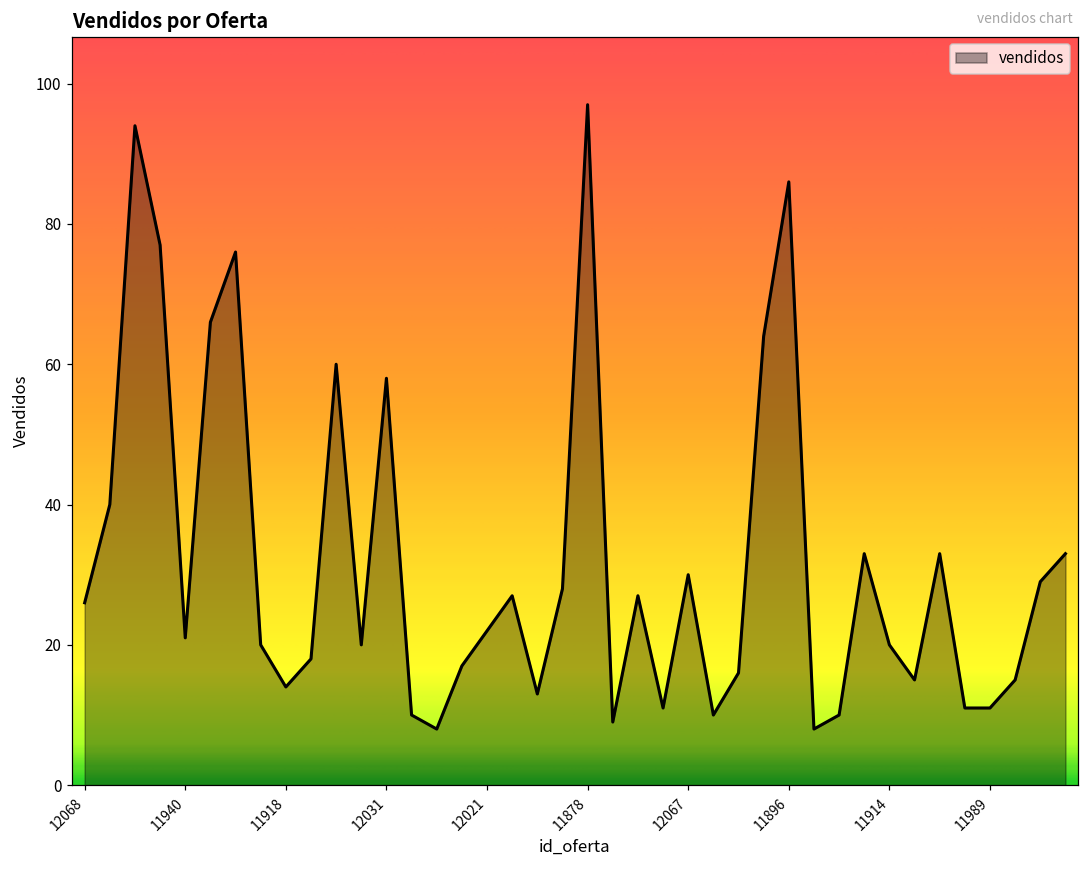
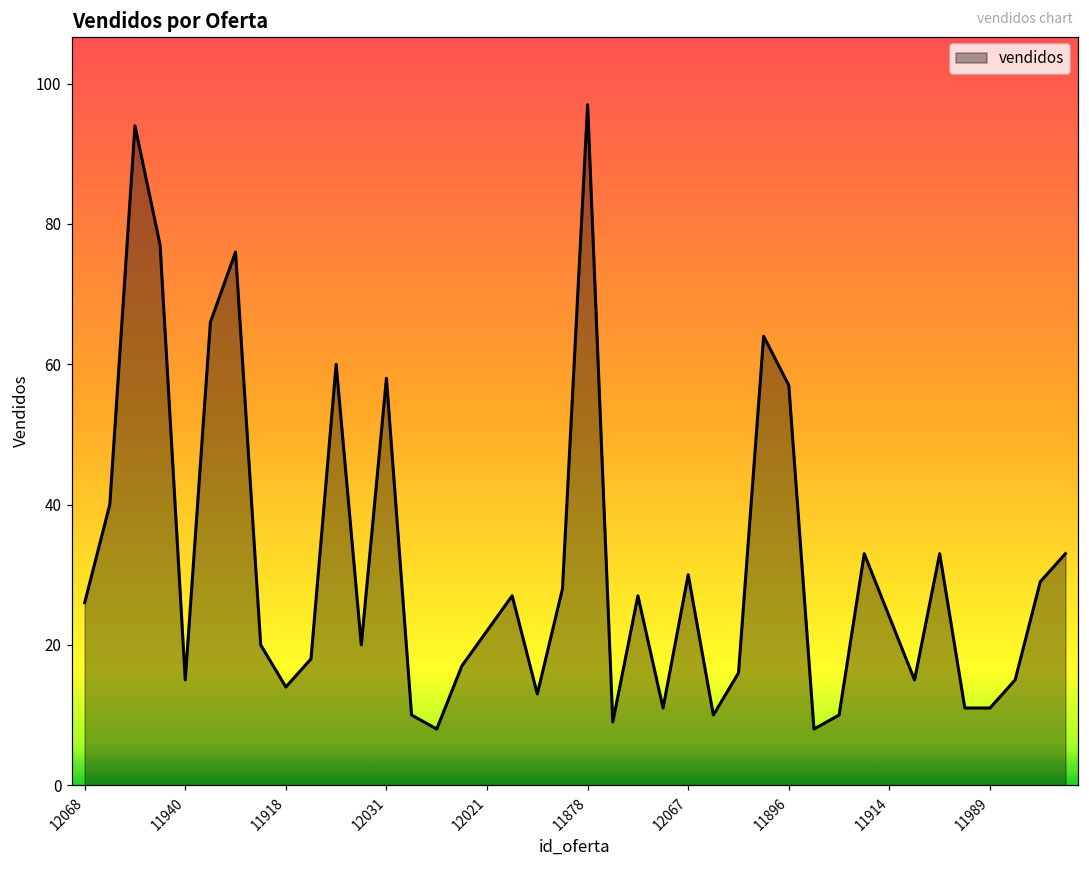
  {
    "12068": 26,
-   "11940": 21,
+   "11940": 15,
    "11918": 14,
    "12031": 58,
    "12021": 22,
    "11878": 97,
    "12067": 30,
-   "11896": 86,
-   "11914": 20,
+   "11896": 57,
+   "11914": 24,
    "11989": 11
  }
